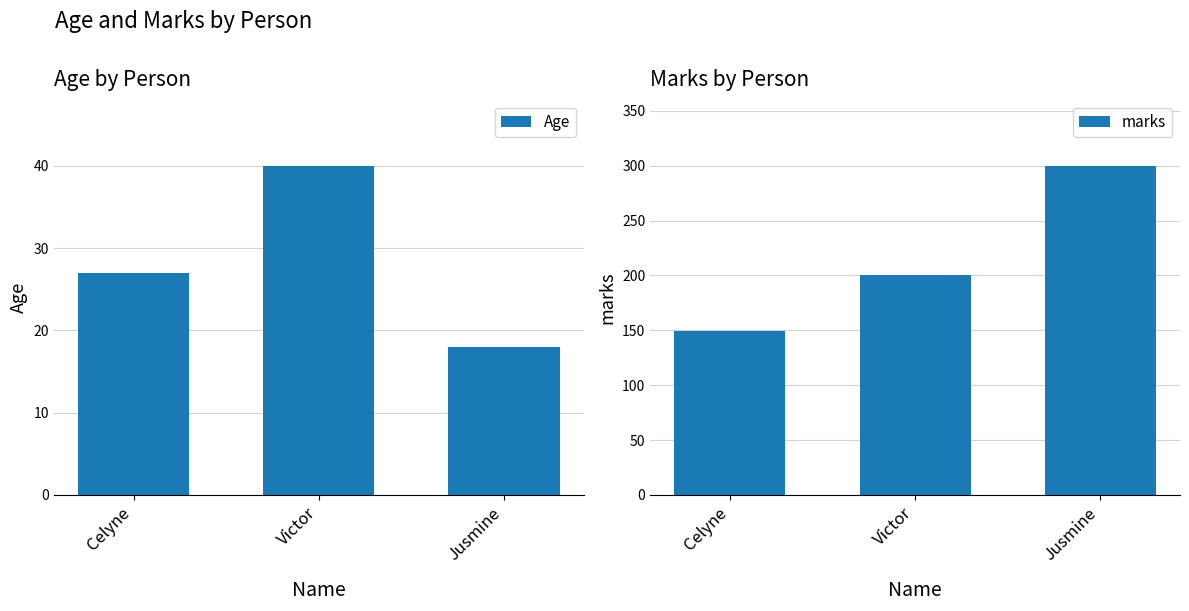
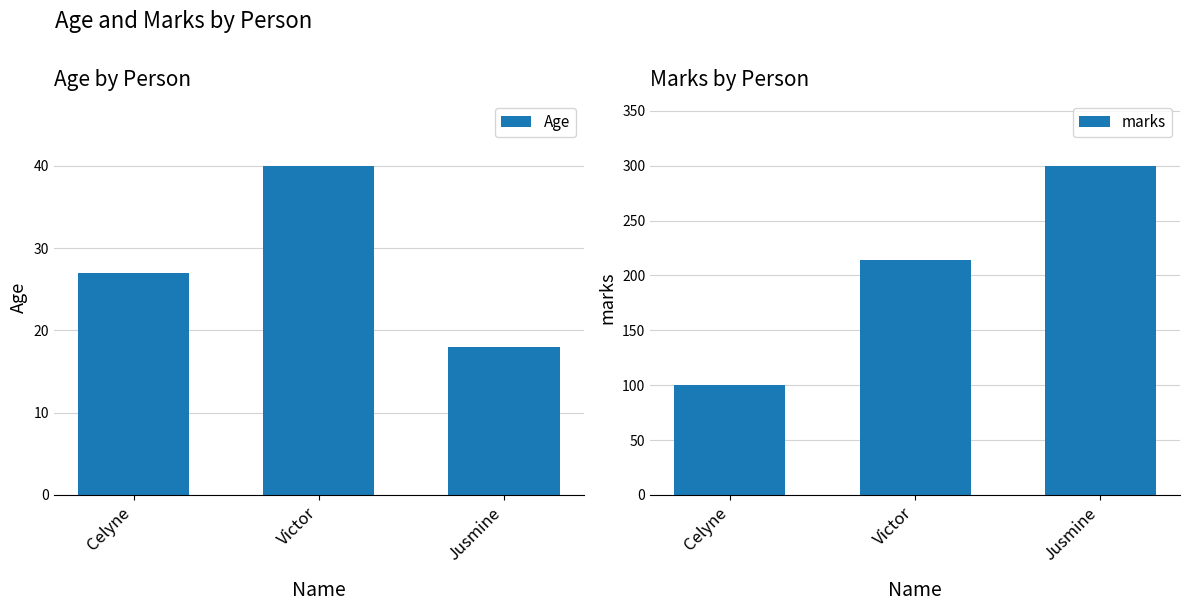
  {
    "Age by Person": {
      "Celyne": 27,
      "Victor": 40,
      "Jusmine": 18
    },
    "Marks by Person": {
-     "Celyne": 149,
-     "Victor": 200,
+     "Celyne": 100,
+     "Victor": 214,
      "Jusmine": 300
    }
  }
